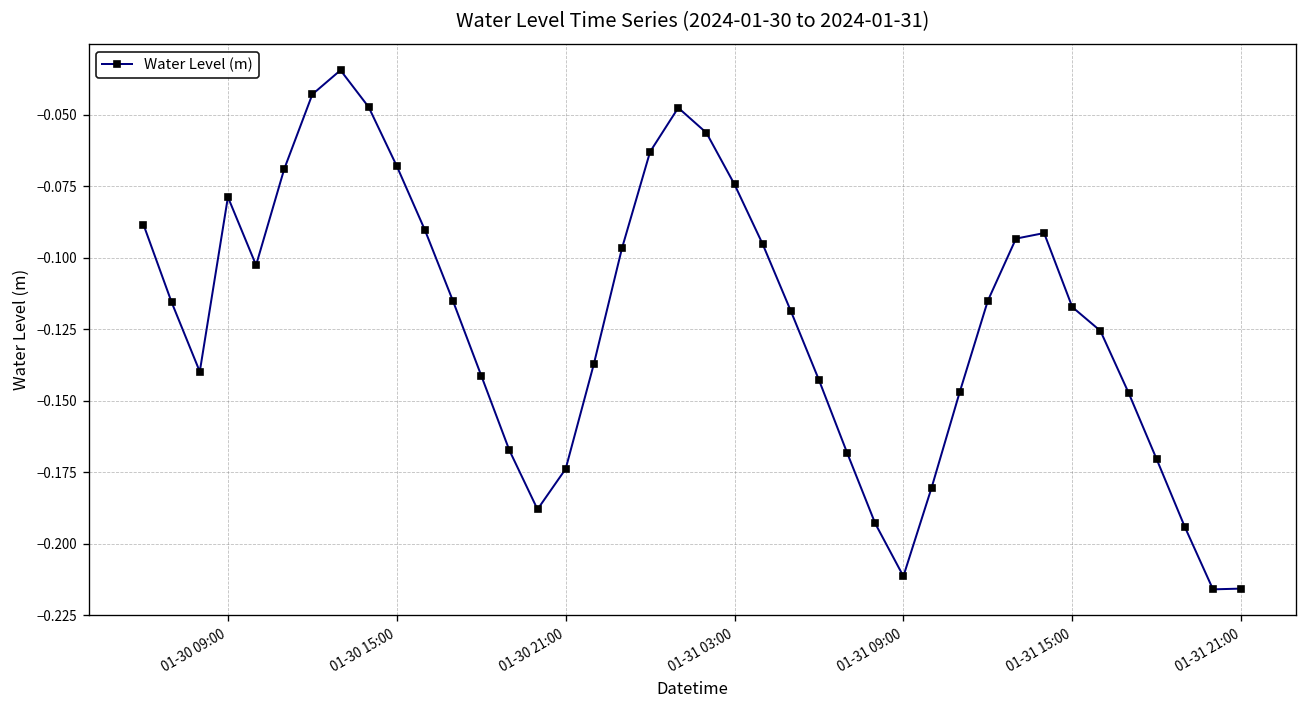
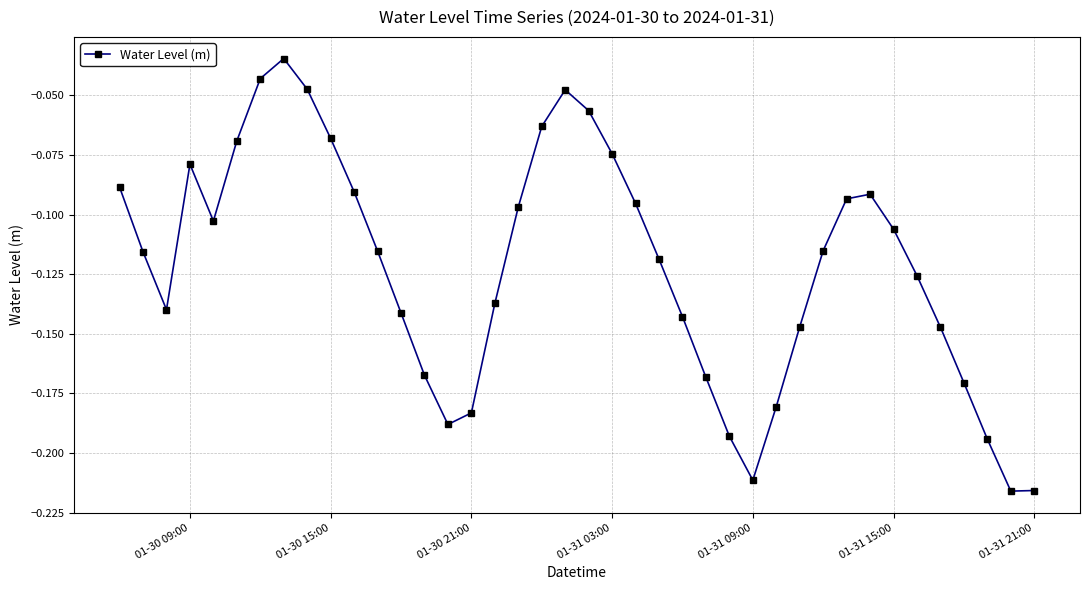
  {
    "01-30 09:00": -0.079,
    "01-30 15:00": -0.068,
-   "01-30 21:00": -0.174,
+   "01-30 21:00": -0.183,
    "01-31 03:00": -0.074,
    "01-31 09:00": -0.211,
-   "01-31 15:00": -0.117,
+   "01-31 15:00": -0.106,
    "01-31 21:00": -0.216
  }
